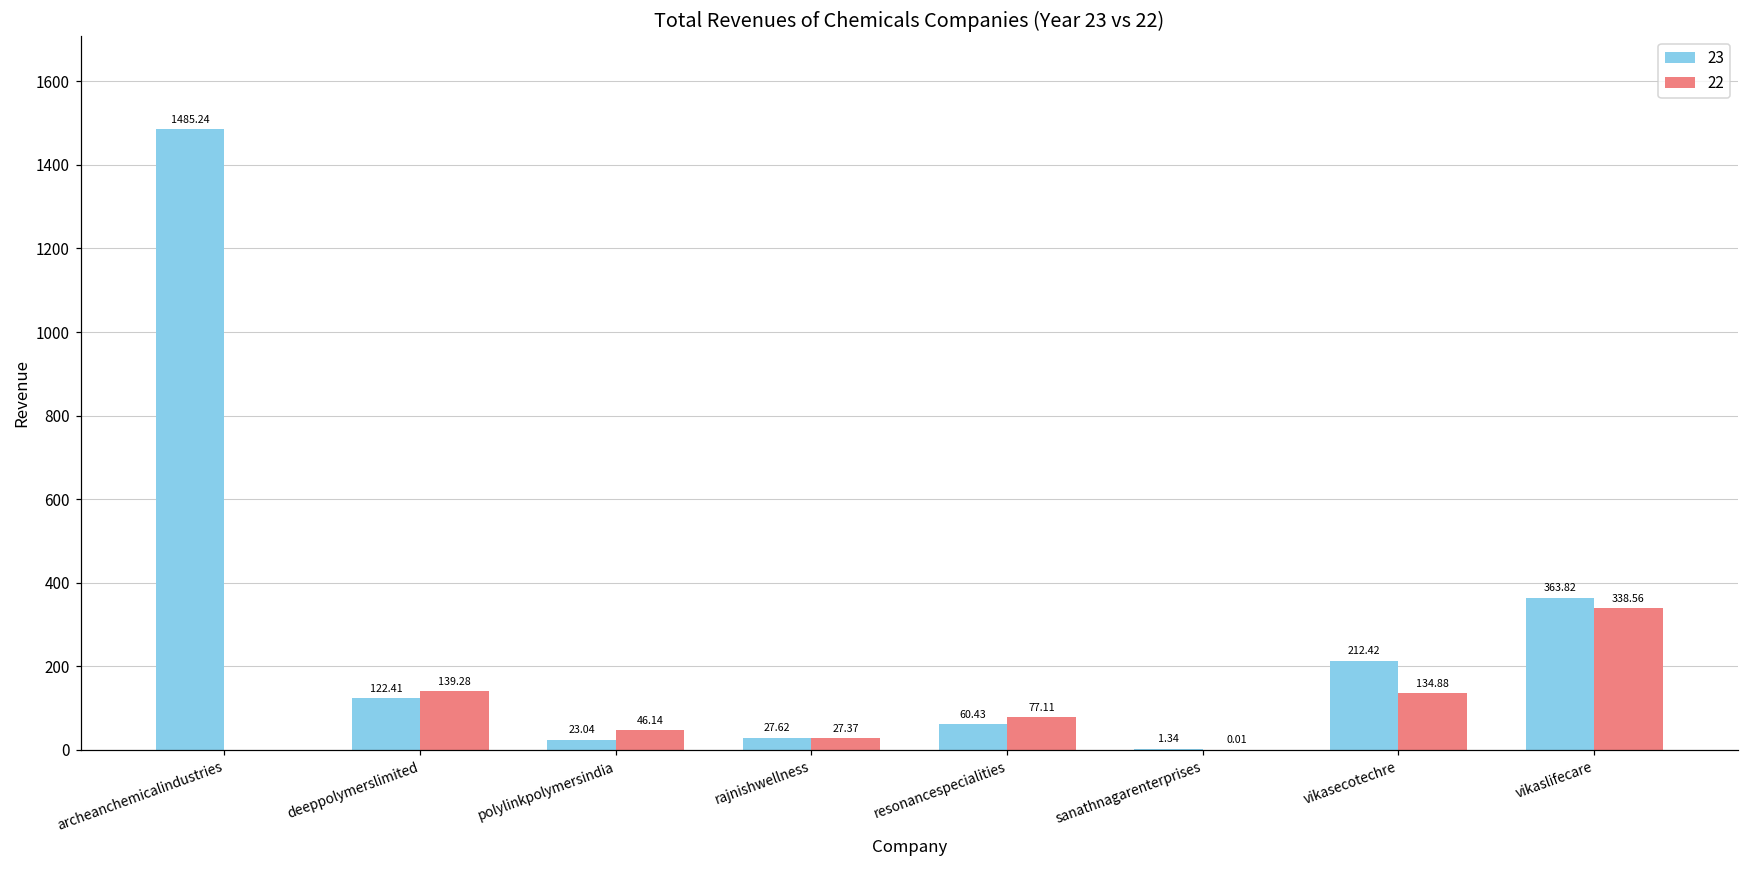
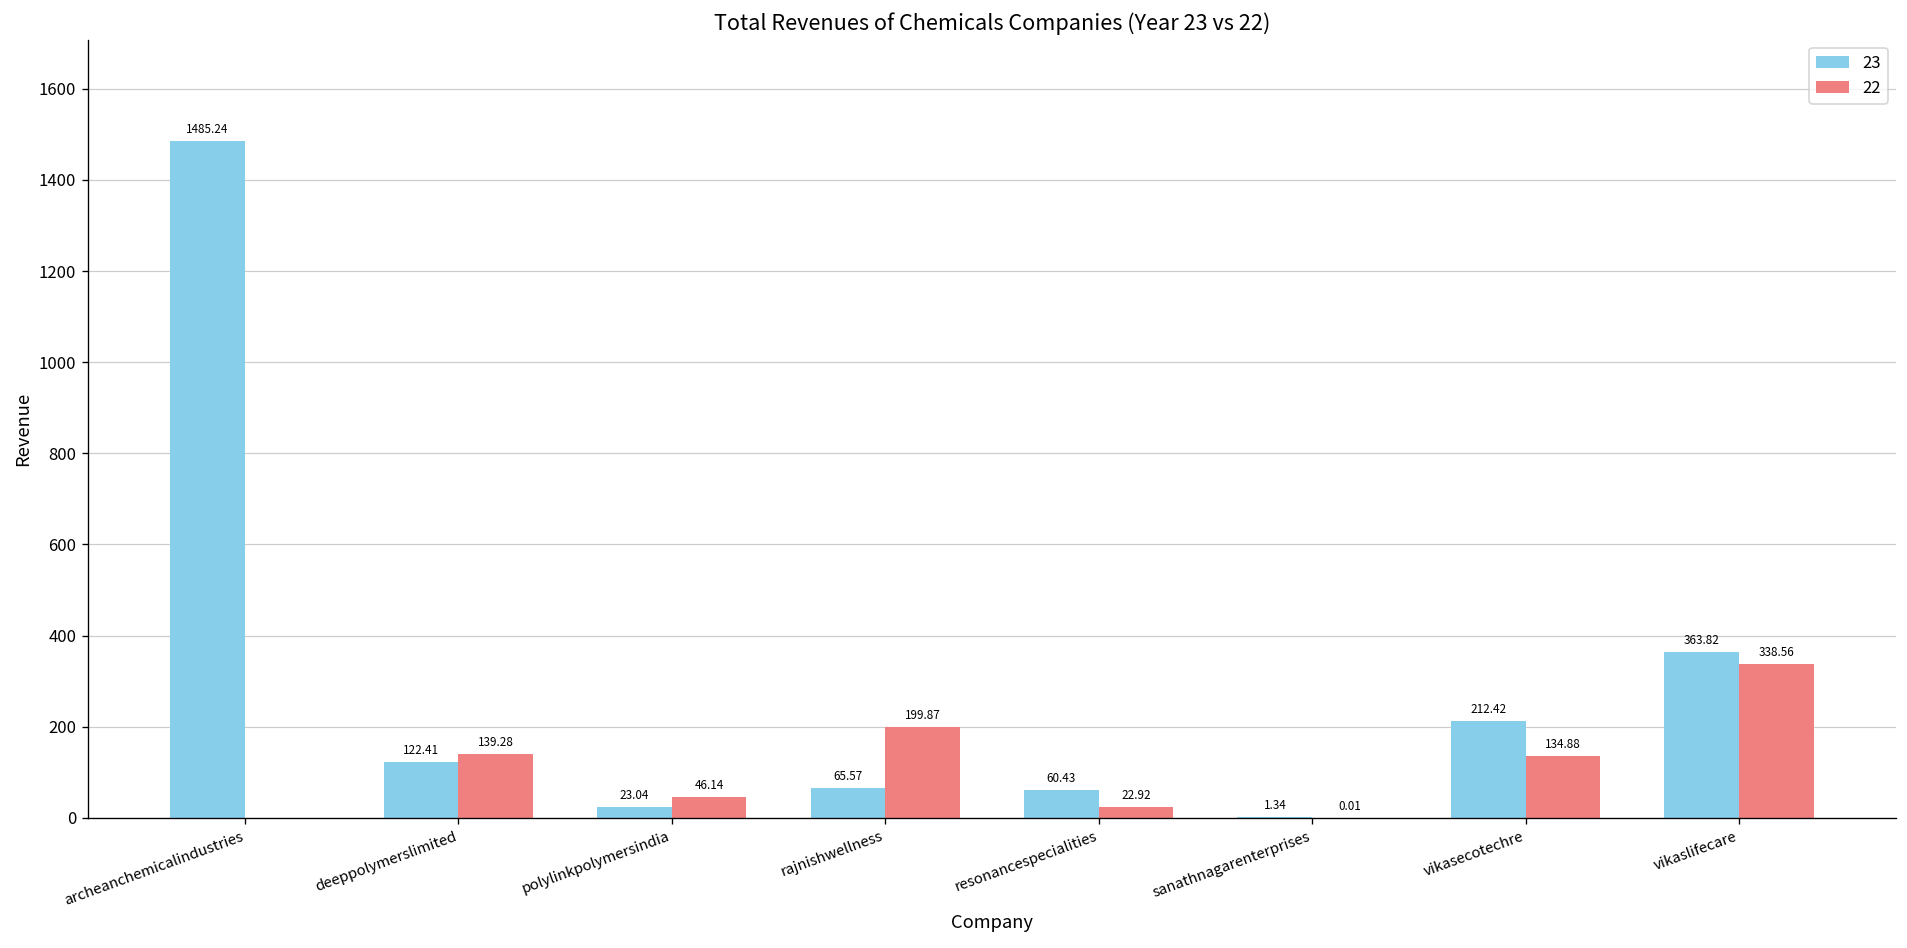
  {
    "23": {
      "archeanchemicalindustries": 1485.24,
      "deeppolymerslimited": 122.41,
      "polylinkpolymersindia": 23.04,
-     "rajnishwellness": 27.62,
+     "rajnishwellness": 65.57,
      "resonancespecialities": 60.43,
      "sanathnagarenterprises": 1.34,
      "vikasecotechre": 212.42,
      "vikaslifecare": 363.82
    },
    "22": {
      "deeppolymerslimited": 139.28,
      "polylinkpolymersindia": 46.14,
-     "rajnishwellness": 27.37,
-     "resonancespecialities": 77.11,
+     "rajnishwellness": 199.87,
+     "resonancespecialities": 22.92,
      "sanathnagarenterprises": 0.01,
      "vikasecotechre": 134.88,
      "vikaslifecare": 338.56
    }
  }
